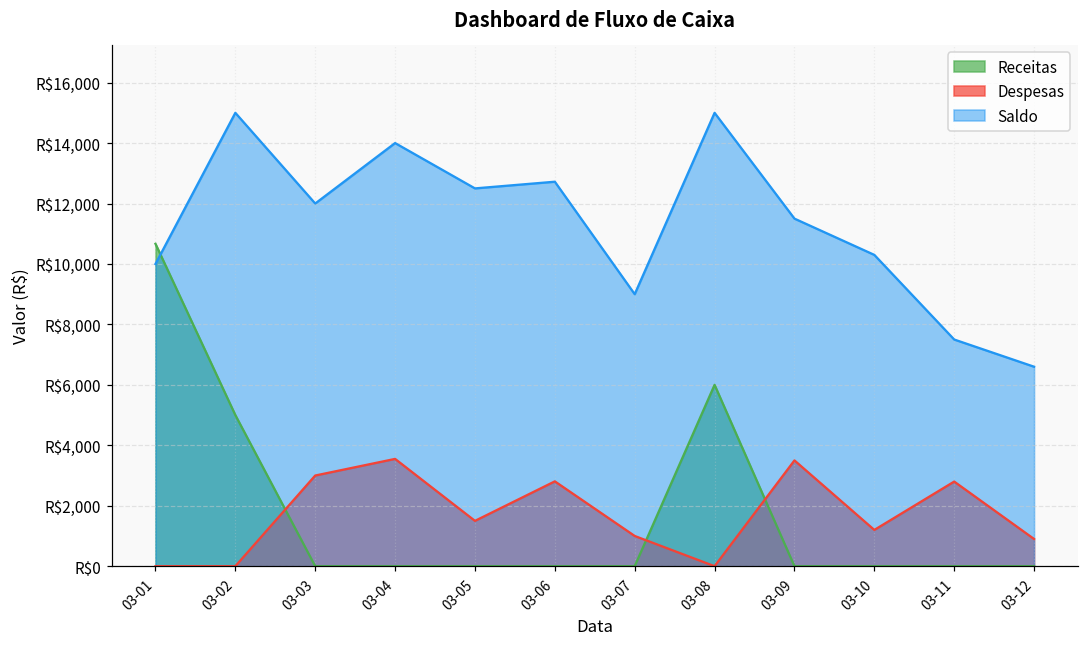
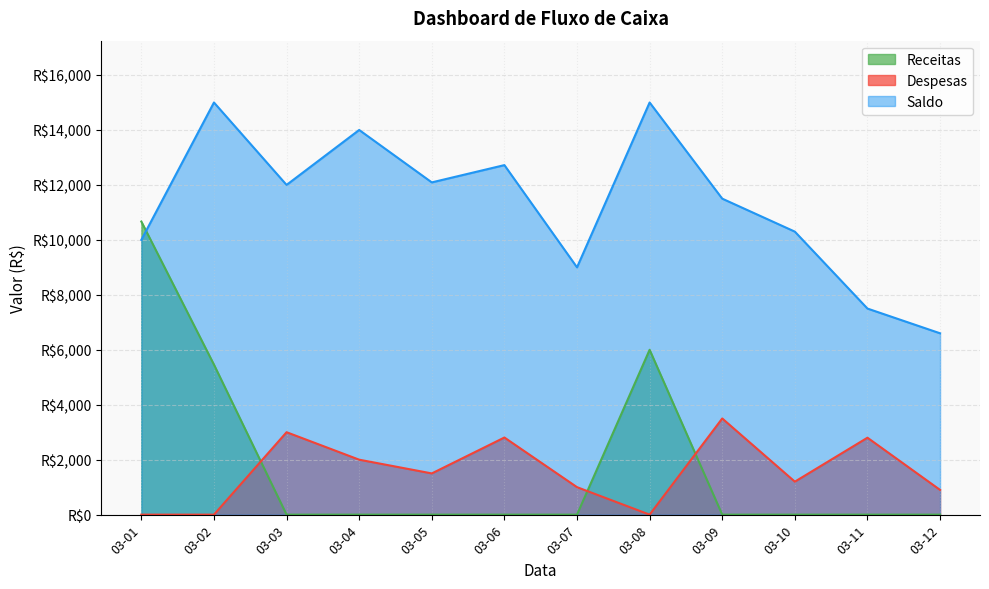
  {
    "Receitas": {
      "03-01": "R$10,700",
-     "03-02": "R$5,000",
+     "03-02": "R$5,500",
      "03-03": "R$0",
      "03-04": "R$0",
      "03-05": "R$0",
      "03-06": "R$0",
      "03-07": "R$0",
      "03-08": "R$6,000",
      "03-09": "R$0",
      "03-10": "R$0",
      "03-11": "R$0",
      "03-12": "R$0"
    },
    "Despesas": {
      "03-01": "R$0",
      "03-02": "R$0",
      "03-03": "R$3,000",
-     "03-04": "R$3,600",
+     "03-04": "R$2,000",
      "03-05": "R$1,500",
      "03-06": "R$2,800",
      "03-07": "R$1,000",
      "03-08": "R$0",
      "03-09": "R$3,500",
      "03-10": "R$1,200",
      "03-11": "R$2,800",
      "03-12": "R$900"
    },
    "Saldo": {
      "03-01": "R$10,000",
      "03-02": "R$15,000",
      "03-03": "R$12,000",
      "03-04": "R$14,000",
-     "03-05": "R$12,500",
+     "03-05": "R$12,100",
      "03-06": "R$12,700",
      "03-07": "R$9,000",
      "03-08": "R$15,000",
      "03-09": "R$11,500",
      "03-10": "R$10,300",
      "03-11": "R$7,500",
      "03-12": "R$6,600"
    }
  }
